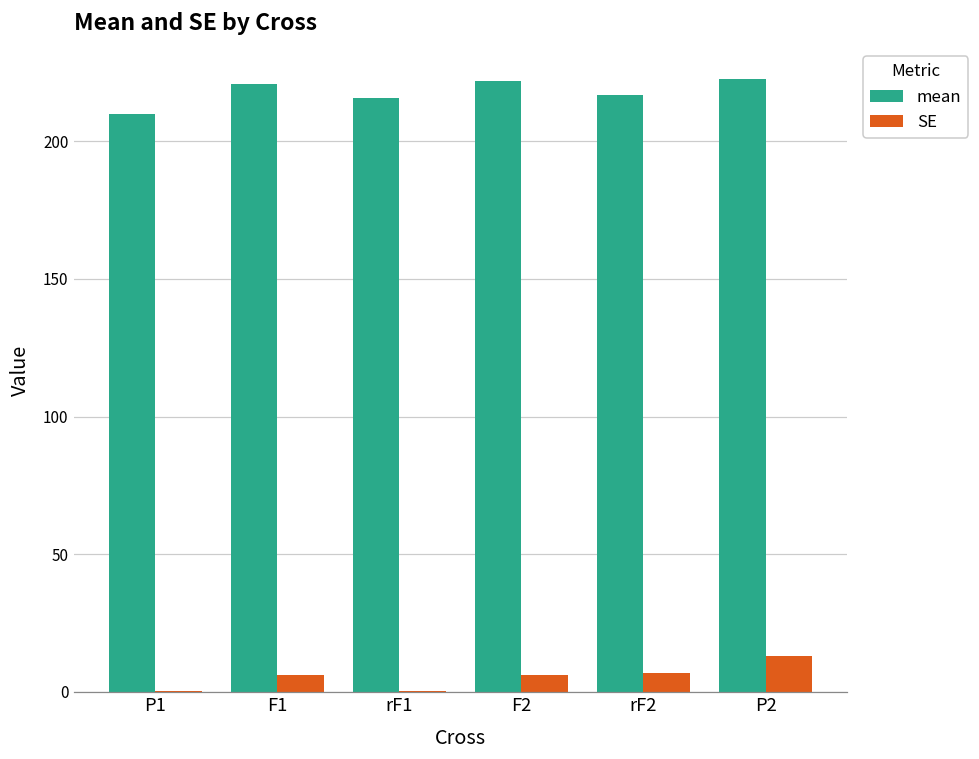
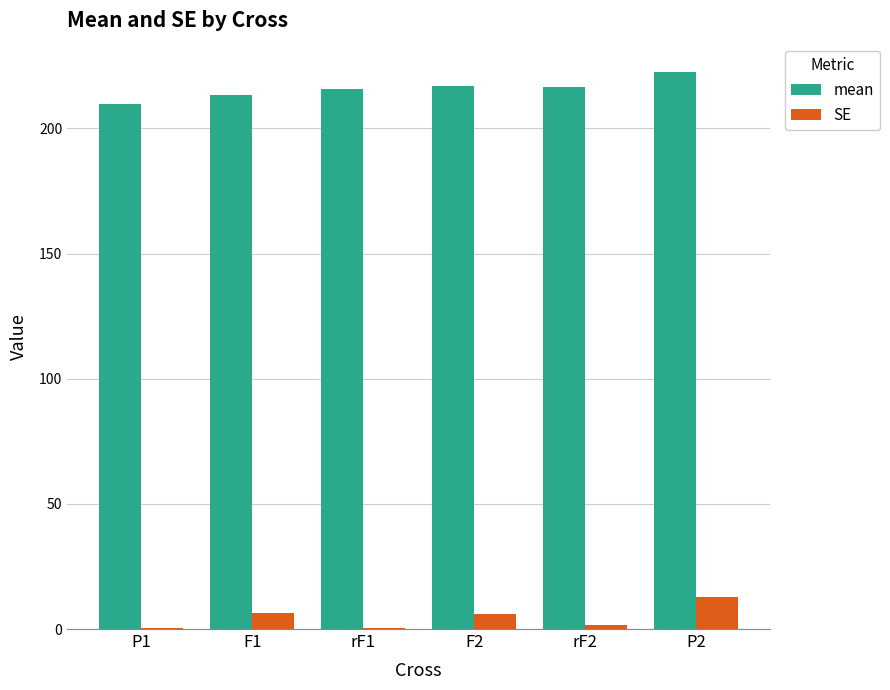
  {
    "mean": {
      "P1": 210,
-     "F1": 221,
+     "F1": 214,
      "rF1": 216,
-     "F2": 222,
+     "F2": 217,
      "rF2": 217,
      "P2": 223
    },
    "SE": {
      "F1": 6,
      "F2": 6,
-     "rF2": 7,
+     "rF2": 2,
      "P2": 13
    }
  }
